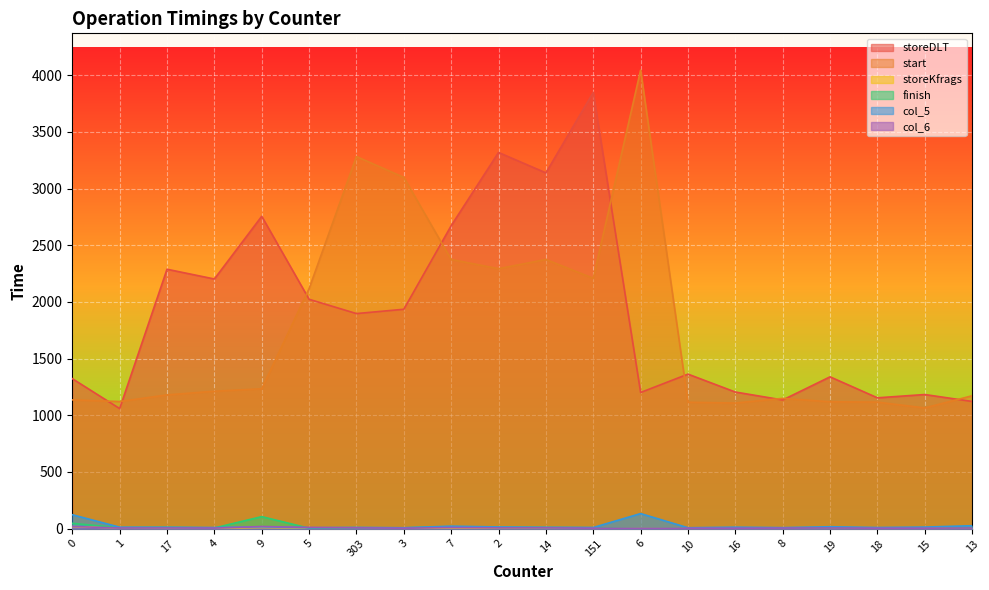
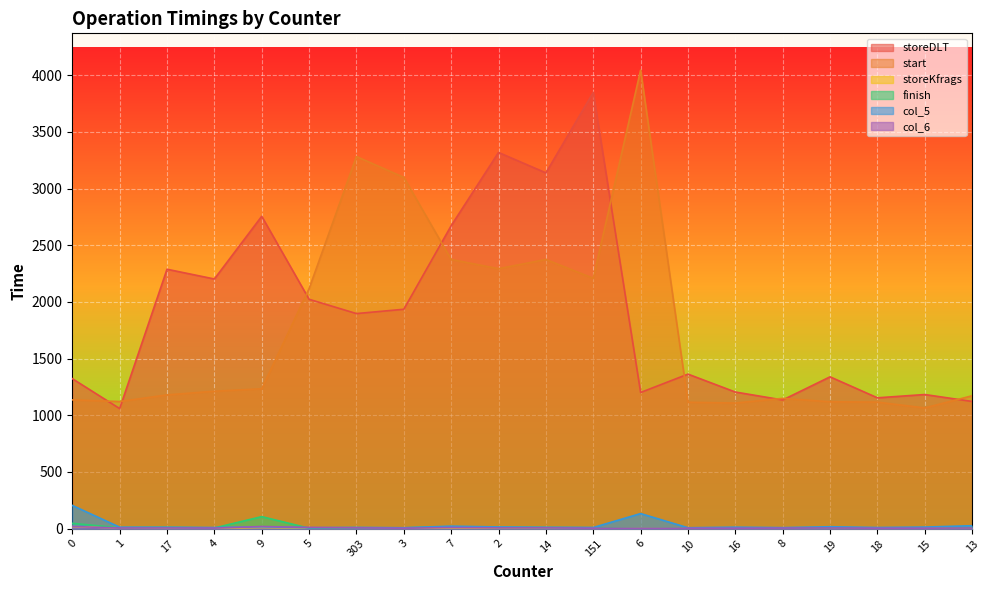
  {
    "finish": {
      "0": 50,
      "9": 110
    },
    "col_5": {
-     "0": 120,
+     "0": 210,
      "6": 130
    }
  }
